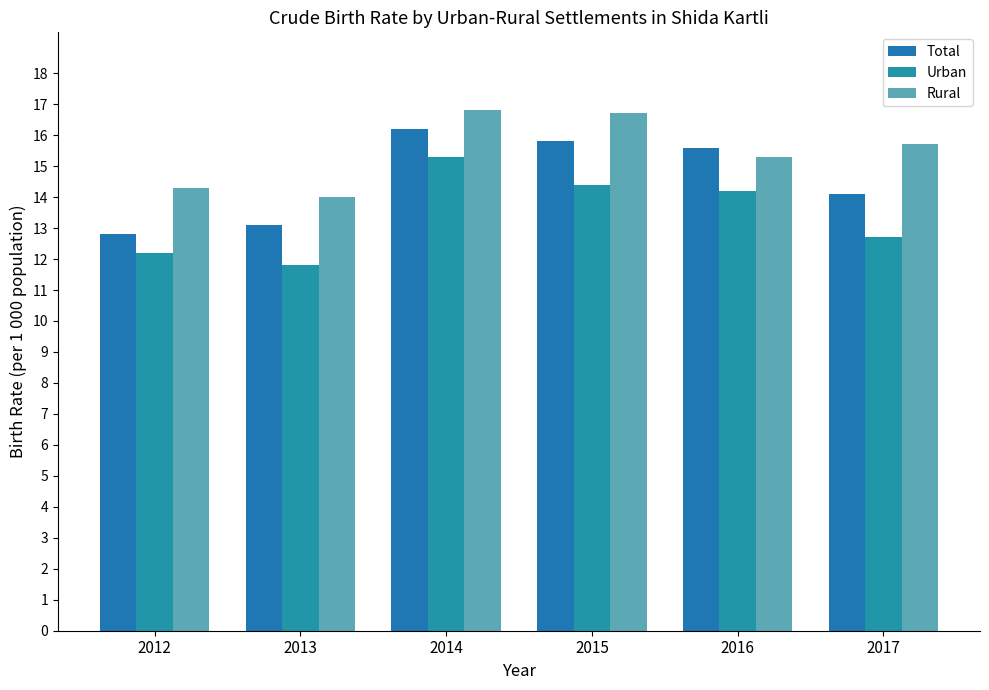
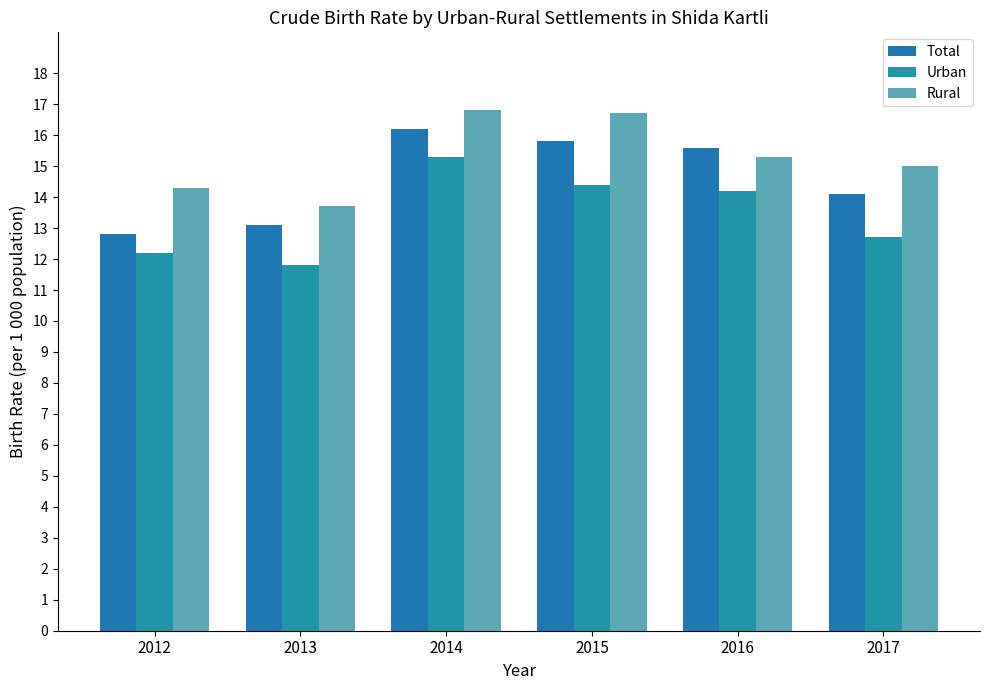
  {
    "Rural": {
      "2012": 14.3,
-     "2013": 14.0,
+     "2013": 13.7,
      "2014": 16.8,
      "2015": 16.7,
      "2016": 15.3,
-     "2017": 15.7
+     "2017": 15.0
    }
  }
